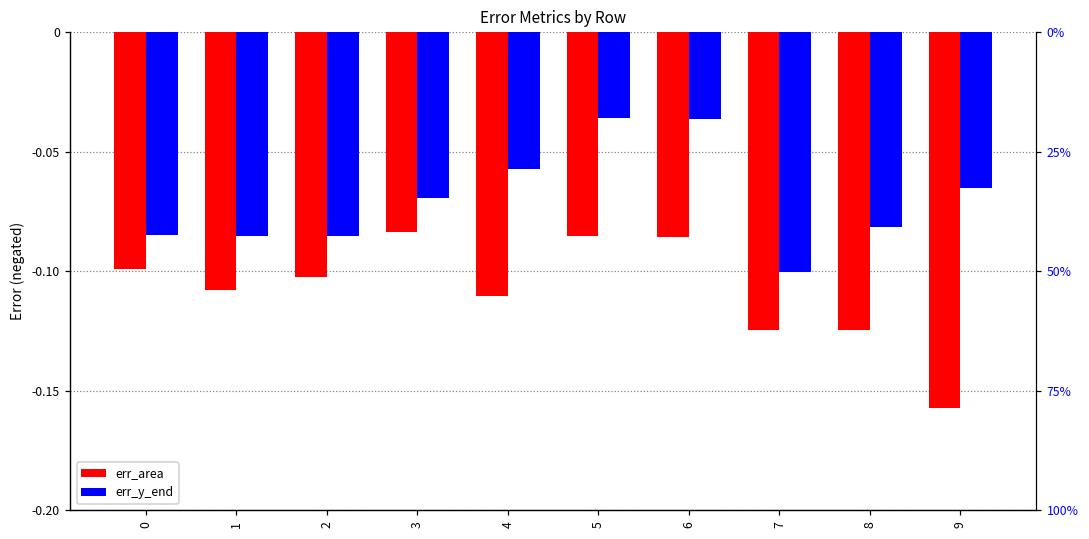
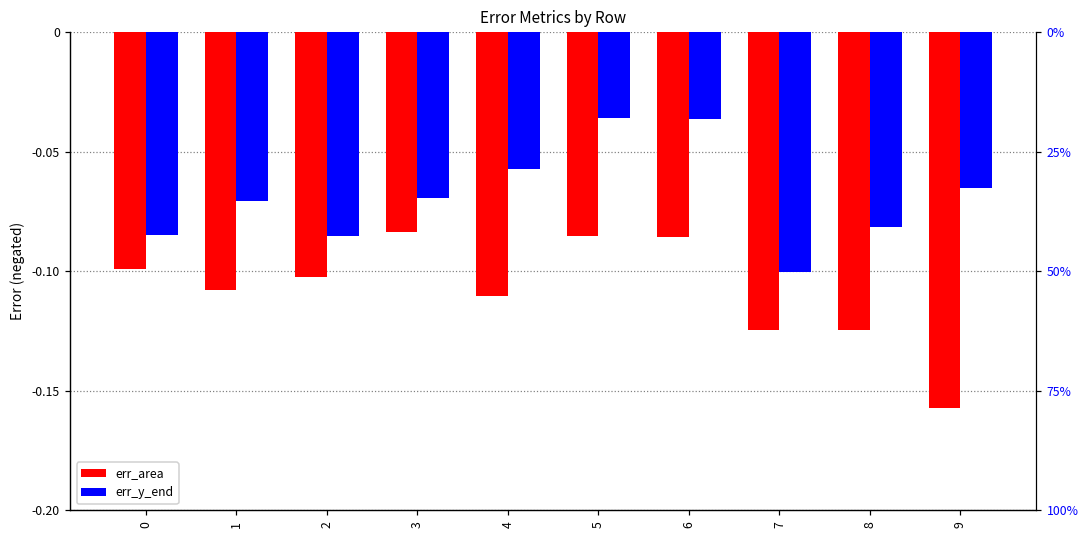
  {
    "err_area": {
      "0": -0.099,
      "1": -0.108,
      "2": -0.102,
      "3": -0.084,
      "4": -0.110,
      "5": -0.085,
      "6": -0.086,
      "7": -0.125,
      "8": -0.124,
      "9": -0.157
    },
    "err_y_end": {
      "0": -0.085,
-     "1": -0.085,
+     "1": -0.071,
      "2": -0.085,
      "3": -0.069,
      "4": -0.057,
      "5": -0.036,
      "6": -0.036,
      "7": -0.100,
      "8": -0.081,
      "9": -0.065
    }
  }
